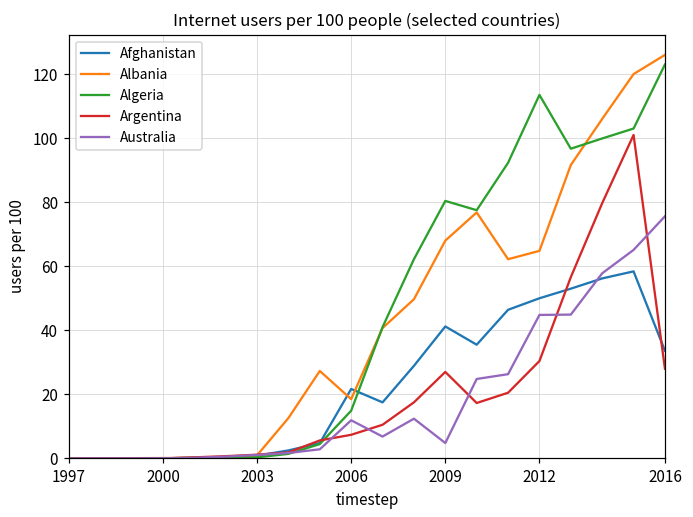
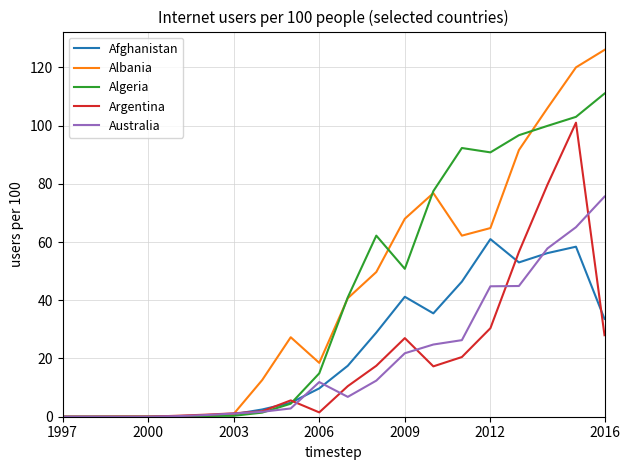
  {
    "Afghanistan": {
-     "2006": 22,
+     "2006": 10,
      "2009": 41,
-     "2012": 50,
+     "2012": 61,
      "2016": 34
    },
    "Albania": {
      "2006": 19,
      "2009": 68,
      "2012": 65,
      "2016": 126
    },
    "Algeria": {
      "2006": 15,
-     "2009": 80,
-     "2012": 114,
-     "2016": 123
+     "2009": 51,
+     "2012": 91,
+     "2016": 111
    },
    "Argentina": {
-     "2006": 7,
+     "2006": 1,
      "2009": 27,
      "2012": 30,
      "2016": 28
    },
    "Australia": {
      "2006": 12,
-     "2009": 5,
+     "2009": 22,
      "2012": 45,
      "2016": 76
    }
  }
